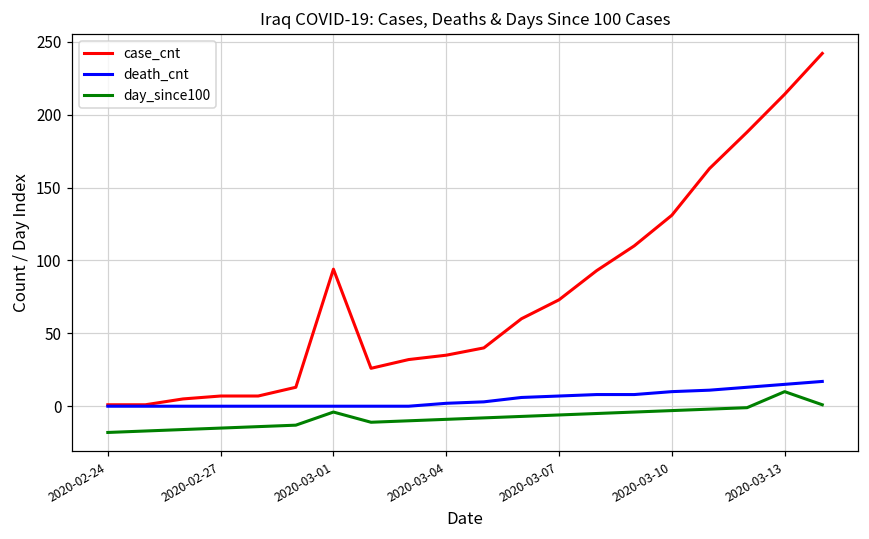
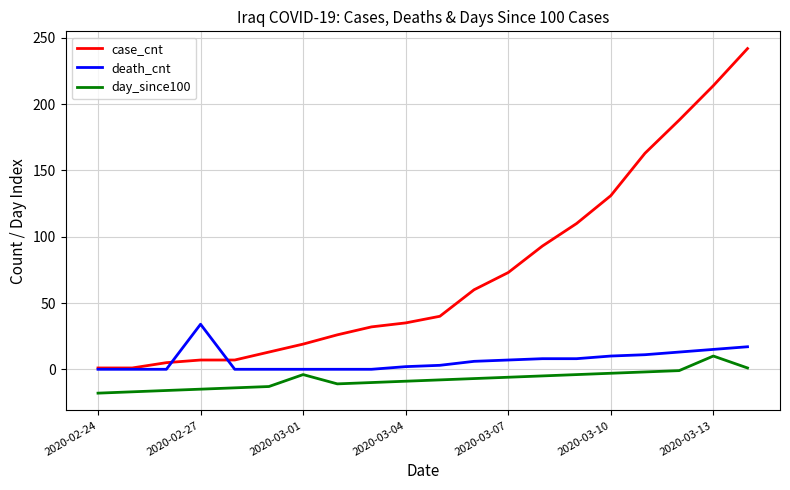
  {
    "case_cnt": {
      "2020-02-27": 7,
-     "2020-03-01": 94,
+     "2020-03-01": 19,
      "2020-03-04": 35,
      "2020-03-07": 73,
      "2020-03-10": 131,
      "2020-03-13": 214
    },
    "death_cnt": {
-     "2020-02-27": 0,
+     "2020-02-27": 34,
      "2020-03-01": 0,
      "2020-03-04": 2,
      "2020-03-07": 7,
      "2020-03-10": 10,
      "2020-03-13": 15
    },
    "day_since100": {
      "2020-02-24": -18,
      "2020-02-27": -15,
      "2020-03-01": -4,
      "2020-03-04": -9,
      "2020-03-07": -6,
      "2020-03-10": -3,
      "2020-03-13": 10
    }
  }
